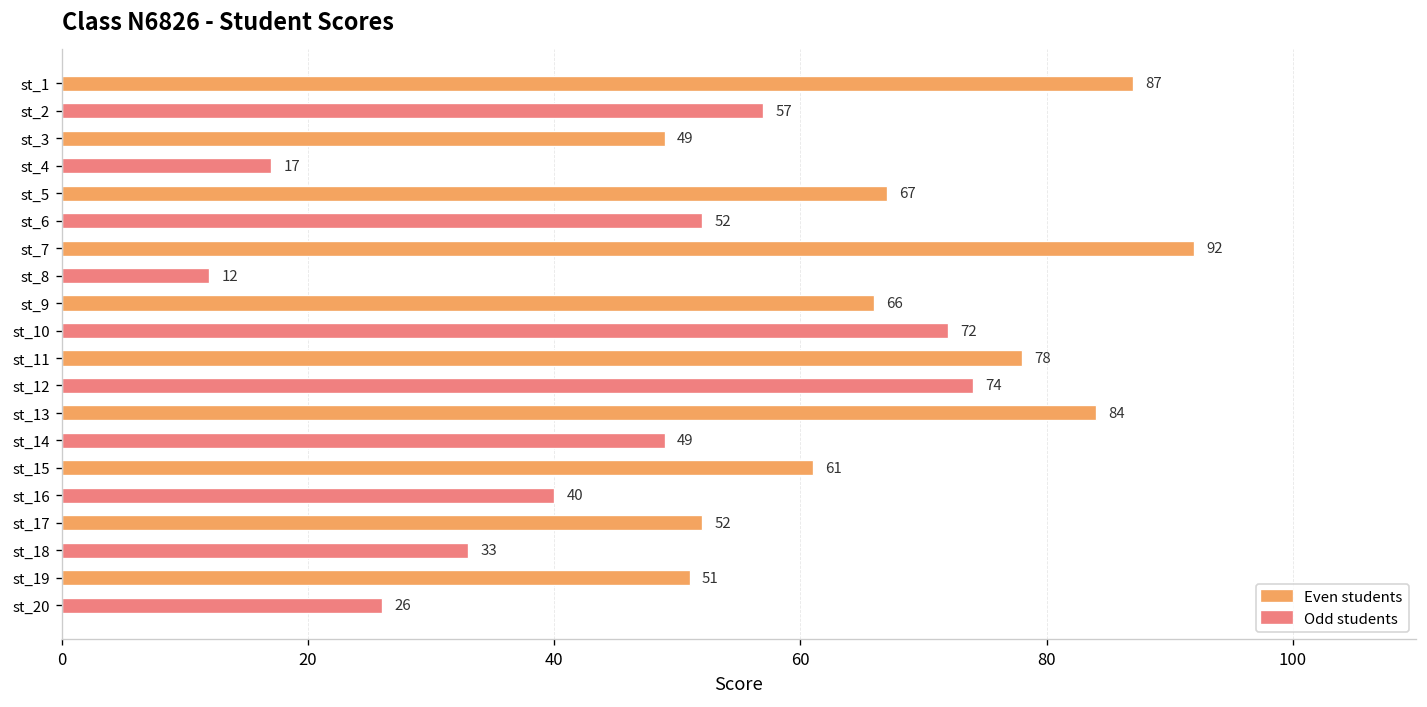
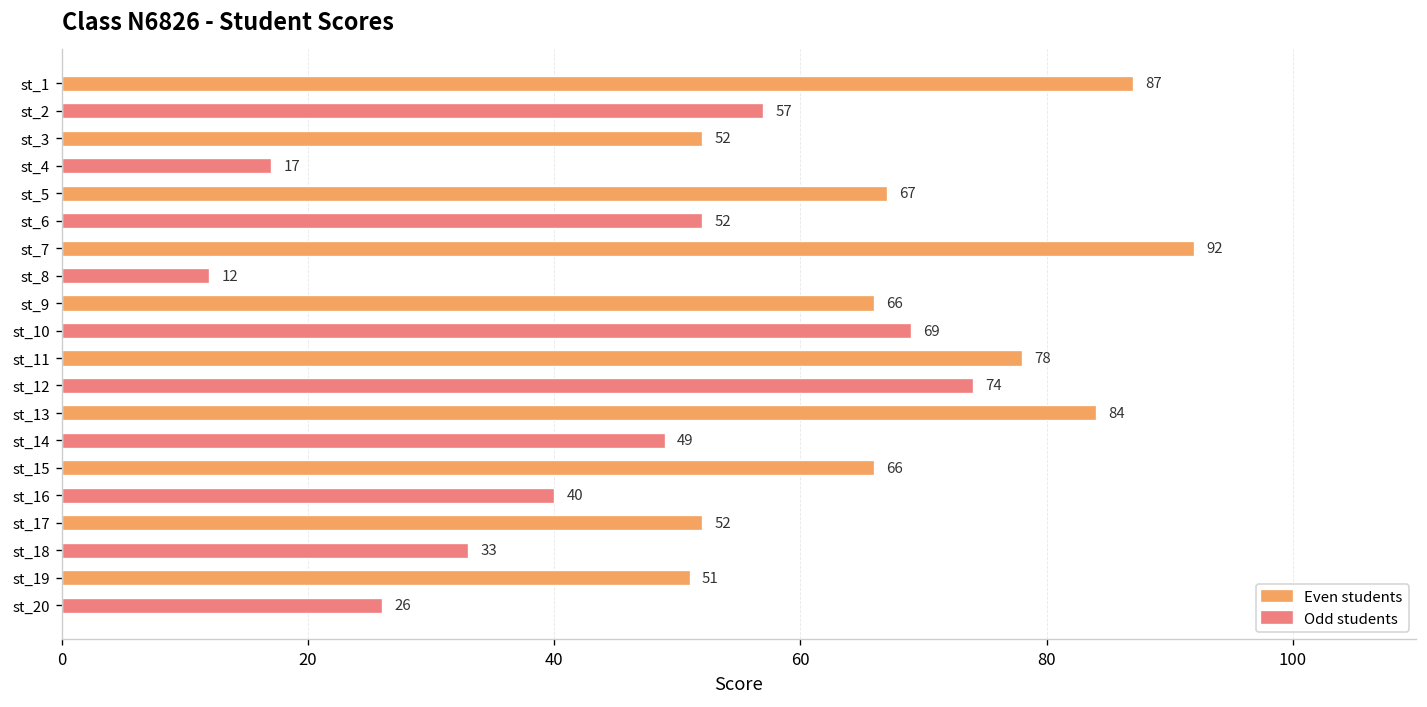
  {
    "st_1": 87,
    "st_2": 57,
-   "st_3": 49,
+   "st_3": 52,
    "st_4": 17,
    "st_5": 67,
    "st_6": 52,
    "st_7": 92,
    "st_8": 12,
    "st_9": 66,
-   "st_10": 72,
+   "st_10": 69,
    "st_11": 78,
    "st_12": 74,
    "st_13": 84,
    "st_14": 49,
-   "st_15": 61,
+   "st_15": 66,
    "st_16": 40,
    "st_17": 52,
    "st_18": 33,
    "st_19": 51,
    "st_20": 26
  }
